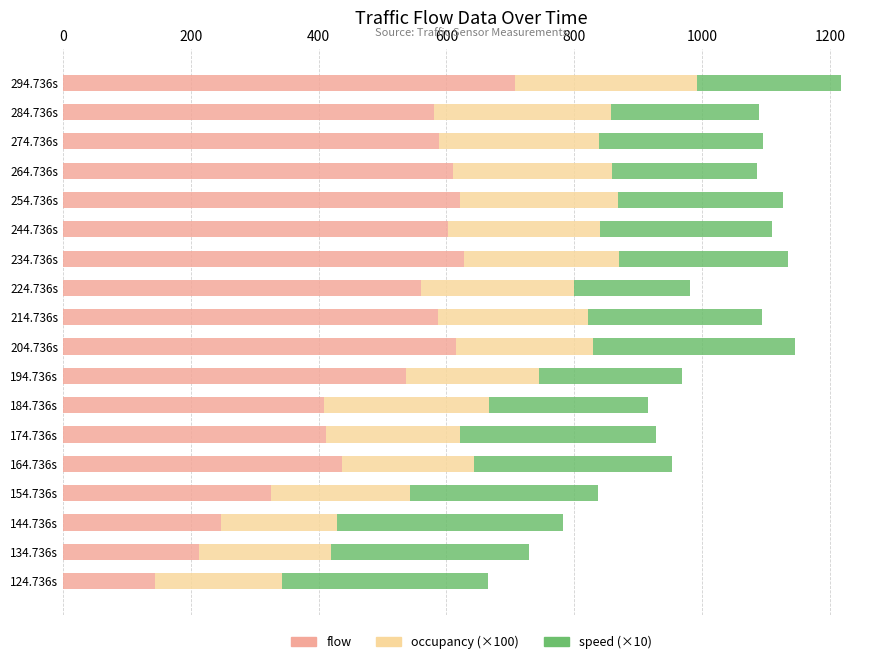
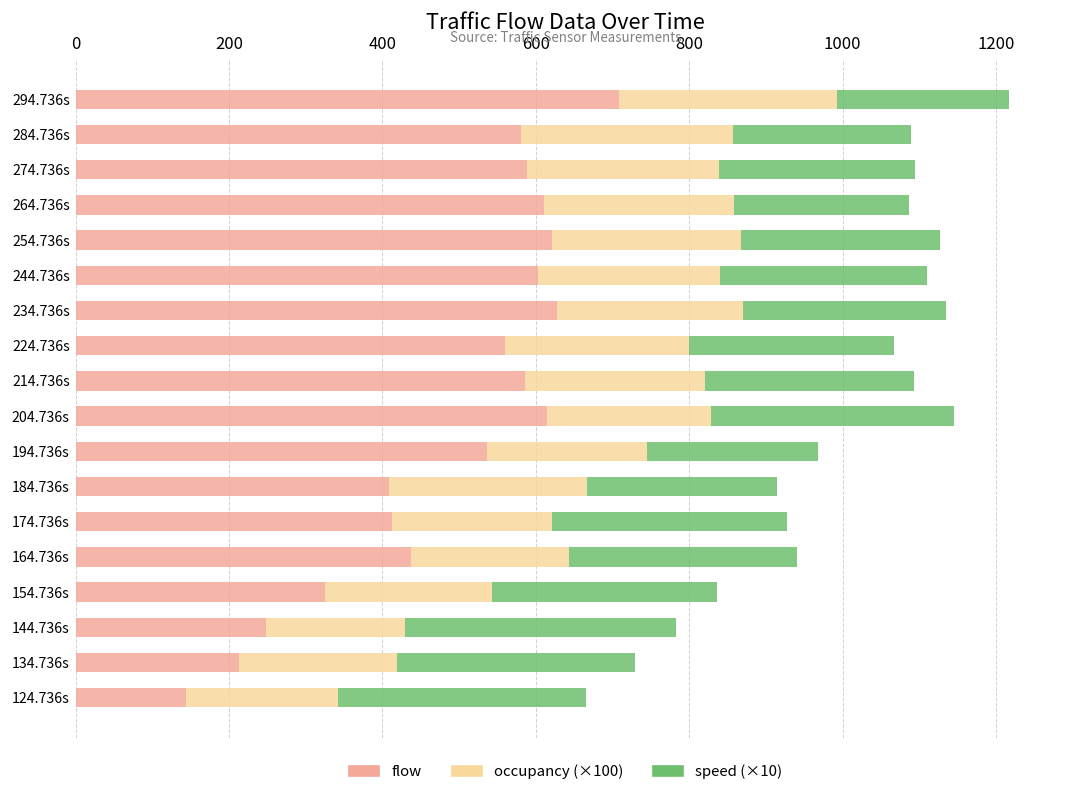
  {
    "speed (×10)": {
      "294.736s": 220,
      "284.736s": 230,
      "274.736s": 260,
      "264.736s": 230,
      "254.736s": 260,
      "244.736s": 270,
      "234.736s": 260,
-     "224.736s": 180,
+     "224.736s": 270,
      "214.736s": 270,
      "204.736s": 320,
      "194.736s": 220,
      "184.736s": 250,
      "174.736s": 310,
-     "164.736s": 310,
+     "164.736s": 300,
      "154.736s": 290,
      "144.736s": 350,
      "134.736s": 310,
      "124.736s": 320
    }
  }
